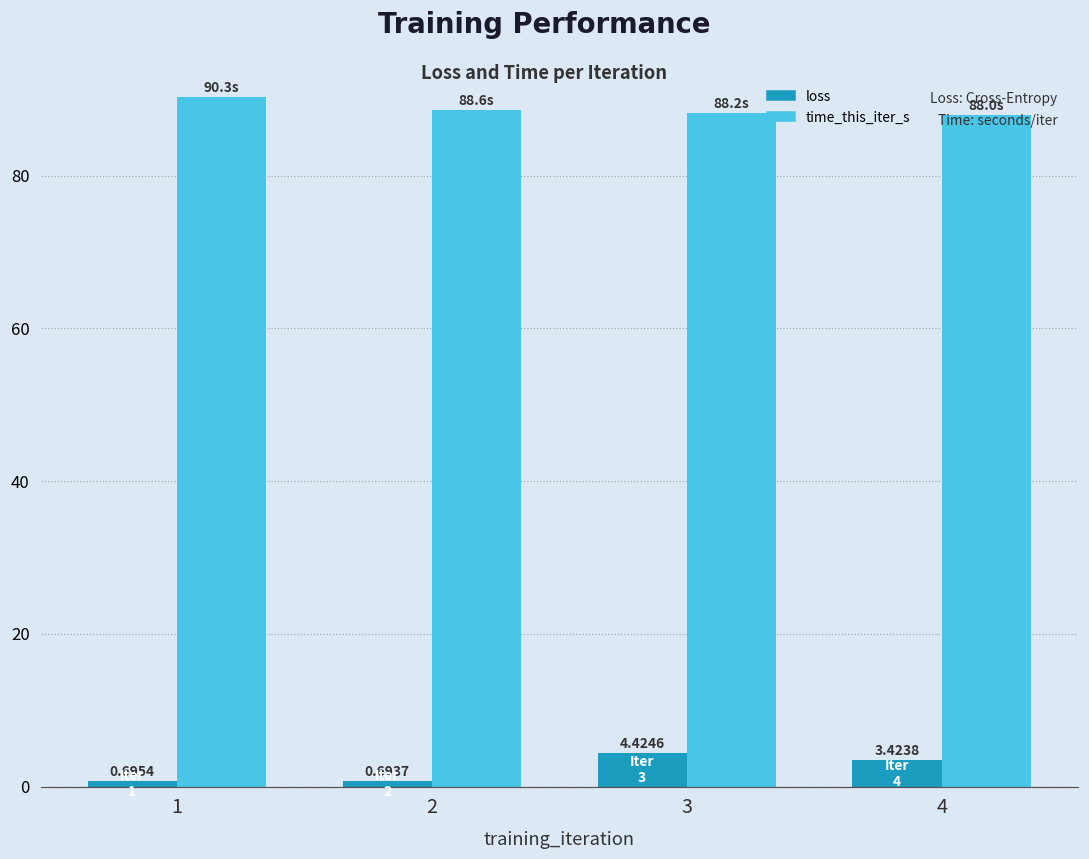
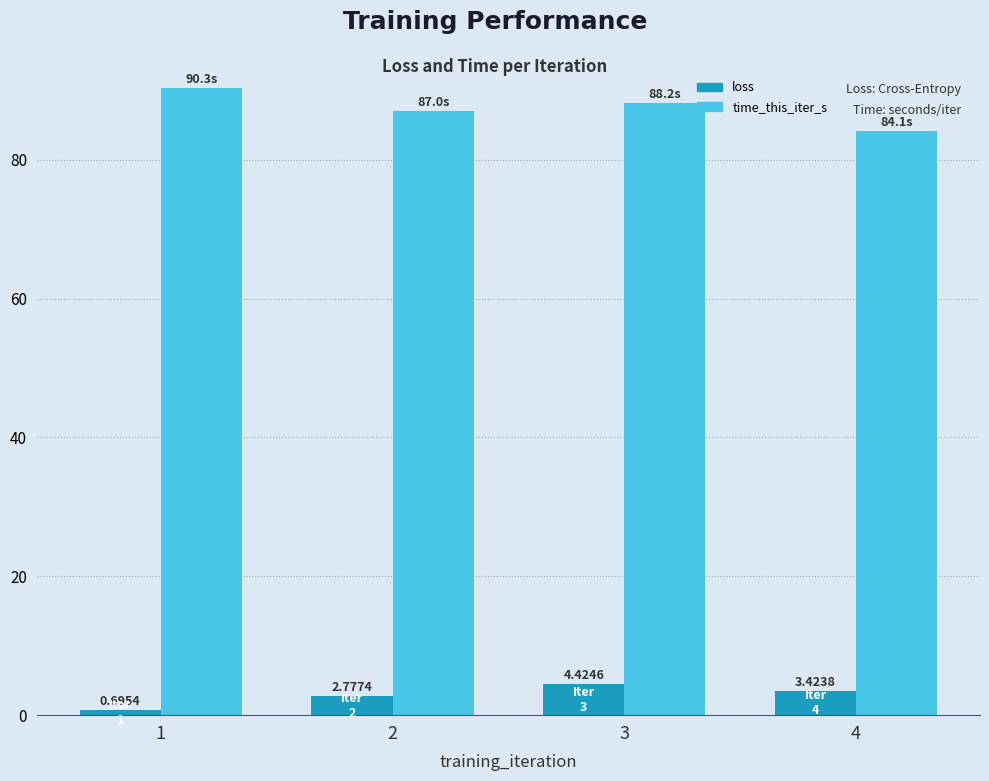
  {
    "loss": {
      "1": "0.6954",
-     "2": "0.6937",
+     "2": "2.7774",
      "3": "4.4246",
      "4": "3.4238"
    },
    "time_this_iter_s": {
      "1": "90.3s",
-     "2": "88.6s",
+     "2": "87.0s",
      "3": "88.2s",
-     "4": "88.0s"
+     "4": "84.1s"
    }
  }
